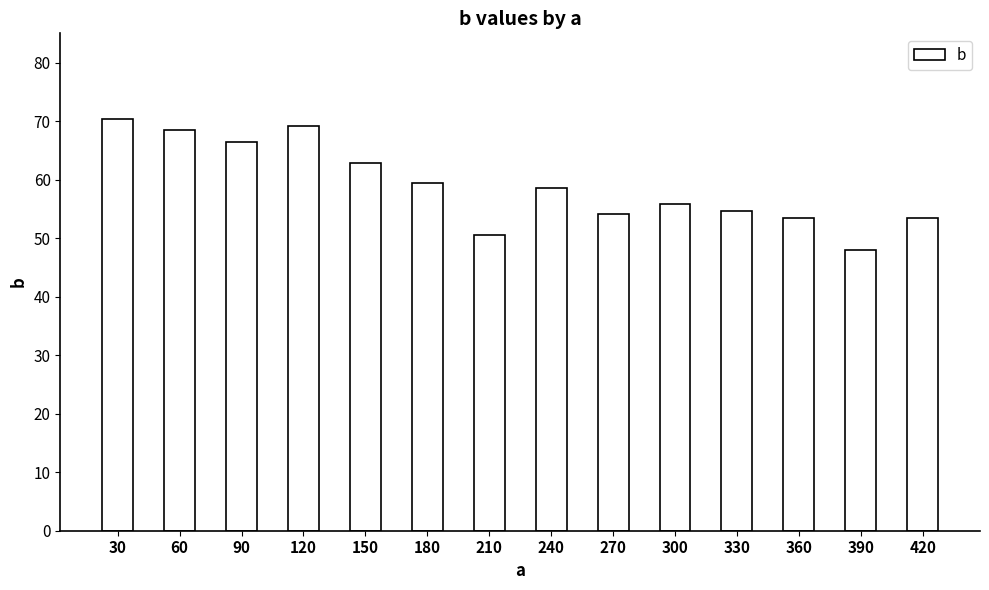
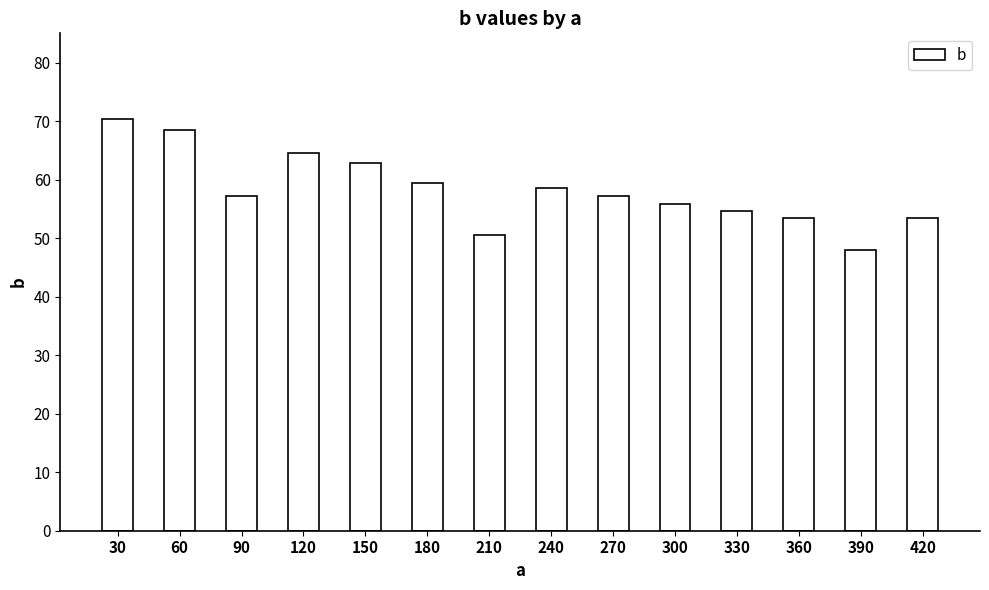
  {
    "30": 70,
    "60": 68,
-   "90": 66,
-   "120": 69,
+   "90": 57,
+   "120": 65,
    "150": 63,
    "180": 59,
    "210": 51,
    "240": 59,
-   "270": 54,
+   "270": 57,
    "300": 56,
    "330": 55,
    "360": 53,
    "390": 48,
    "420": 53
  }
